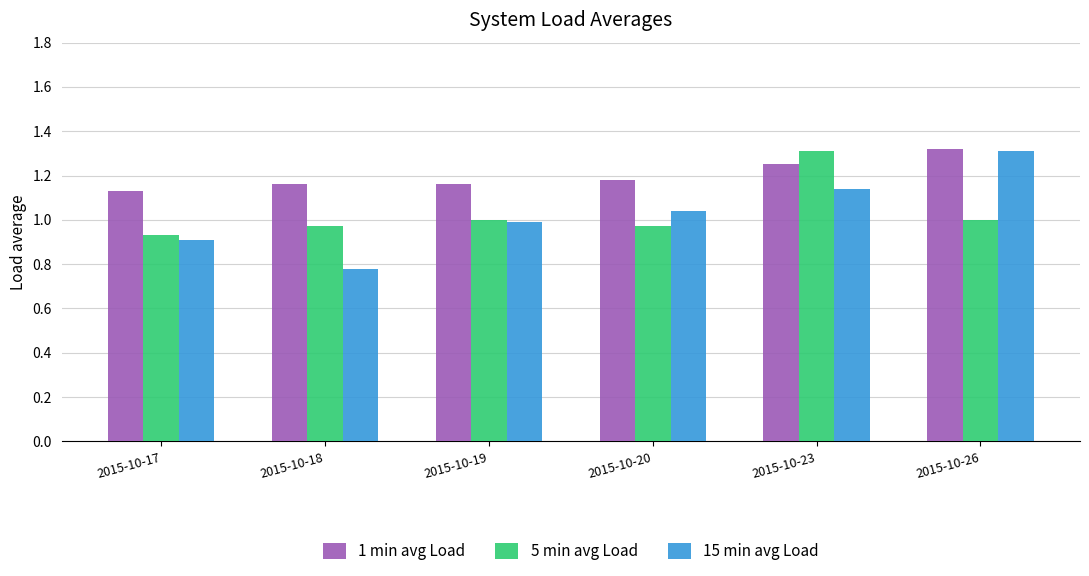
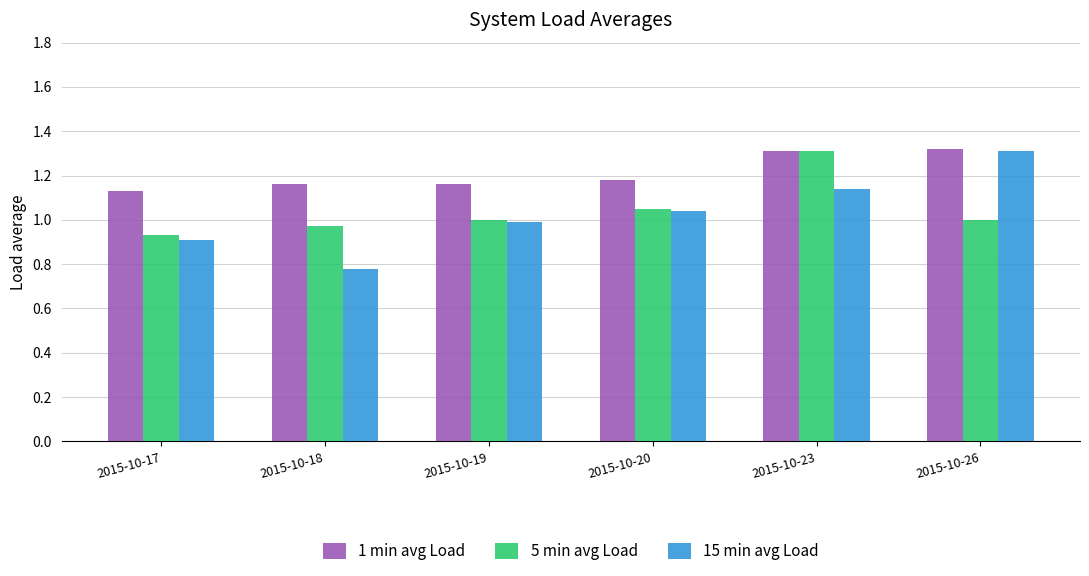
  {
    "1 min avg Load": {
      "2015-10-17": 1.13,
      "2015-10-18": 1.16,
      "2015-10-19": 1.16,
      "2015-10-20": 1.18,
-     "2015-10-23": 1.25,
+     "2015-10-23": 1.31,
      "2015-10-26": 1.32
    },
    "5 min avg Load": {
      "2015-10-17": 0.93,
      "2015-10-18": 0.97,
      "2015-10-19": 1.00,
-     "2015-10-20": 0.97,
+     "2015-10-20": 1.05,
      "2015-10-23": 1.31,
      "2015-10-26": 1.00
    },
    "15 min avg Load": {
      "2015-10-17": 0.91,
      "2015-10-18": 0.78,
      "2015-10-19": 0.99,
      "2015-10-20": 1.04,
      "2015-10-23": 1.14,
      "2015-10-26": 1.31
    }
  }
